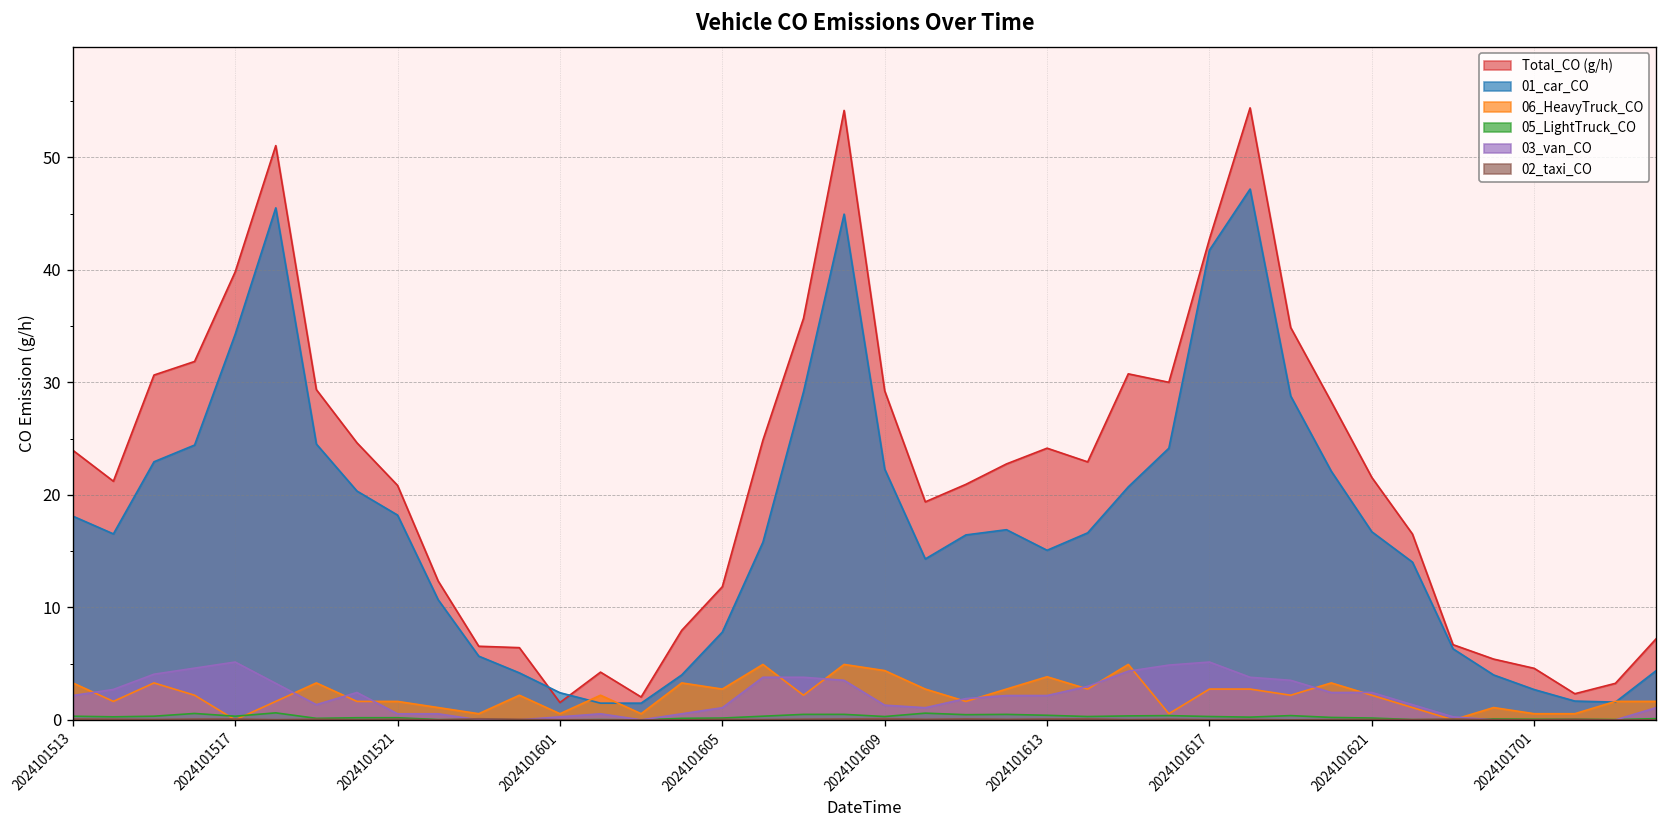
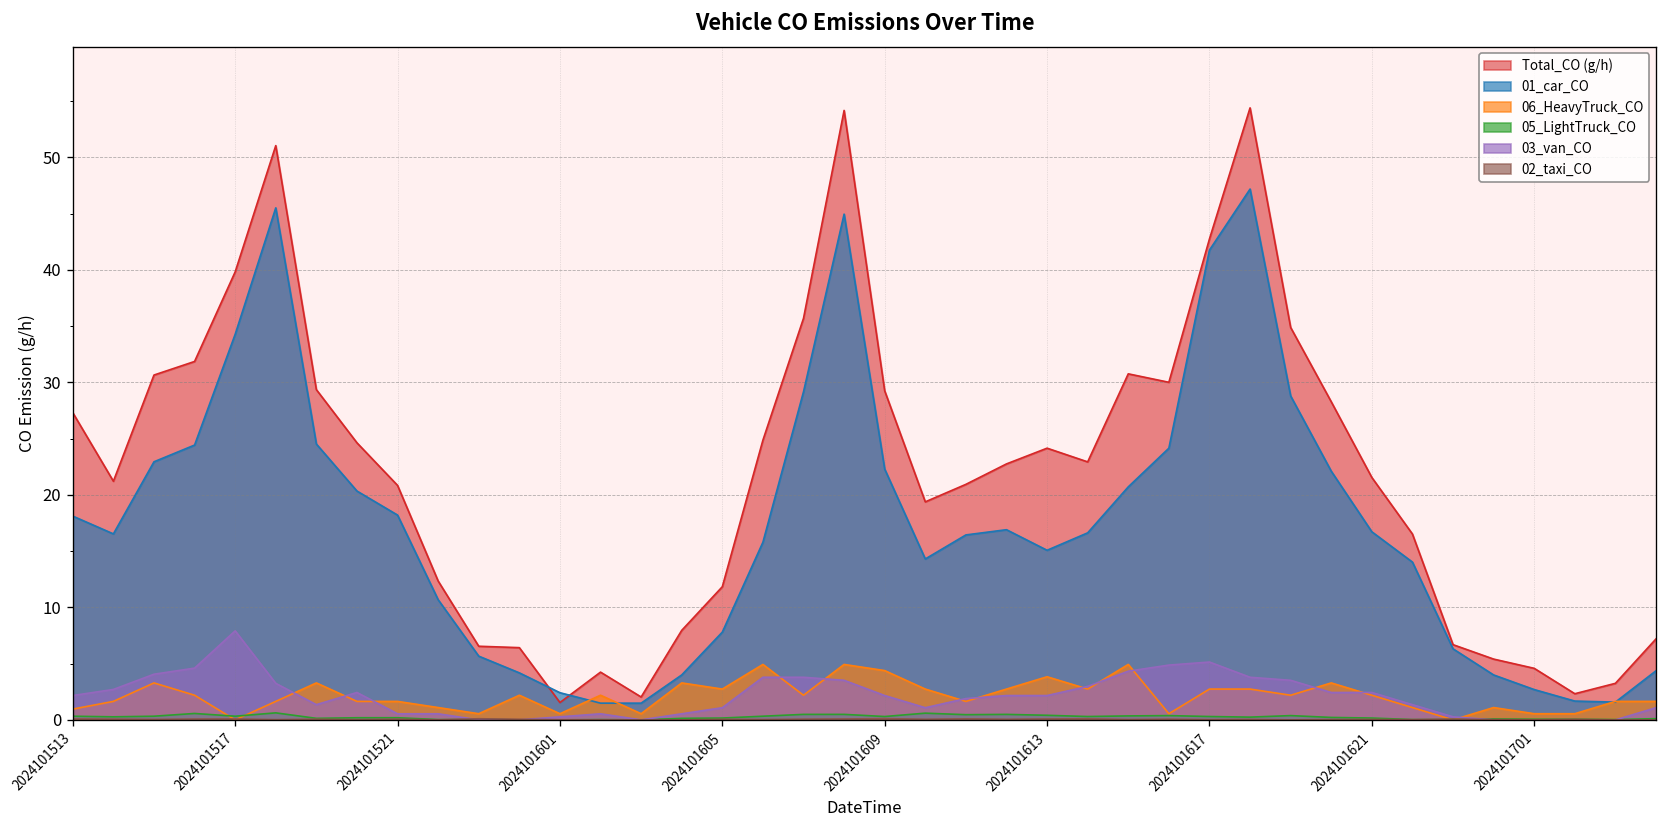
  {
    "Total_CO (g/h)": {
-     "2024101513": 24,
+     "2024101513": 27,
      "2024101517": 40,
      "2024101521": 21,
      "2024101601": 2,
      "2024101605": 12,
      "2024101609": 29,
      "2024101613": 24,
      "2024101617": 43,
      "2024101621": 22,
      "2024101701": 5
    },
    "01_car_CO": {
      "2024101513": 18,
      "2024101517": 34,
      "2024101521": 18,
      "2024101601": 2,
      "2024101605": 8,
      "2024101609": 22,
      "2024101613": 15,
      "2024101617": 42,
      "2024101621": 17,
      "2024101701": 3
    },
    "06_HeavyTruck_CO": {
-     "2024101513": 3,
+     "2024101513": 1,
      "2024101521": 2,
      "2024101601": 1,
      "2024101605": 3,
      "2024101609": 4,
      "2024101613": 4,
      "2024101617": 3,
      "2024101701": 1
    },
    "05_LightTruck_CO": {
      "2024101613": 0,
      "2024101617": 0
    },
    "03_van_CO": {
      "2024101513": 2,
-     "2024101517": 5,
+     "2024101517": 8,
      "2024101521": 1,
      "2024101605": 1,
-     "2024101609": 1,
+     "2024101609": 2,
      "2024101613": 2,
      "2024101617": 5
    },
    "02_taxi_CO": {
      "2024101613": 0,
      "2024101617": 0
    }
  }
